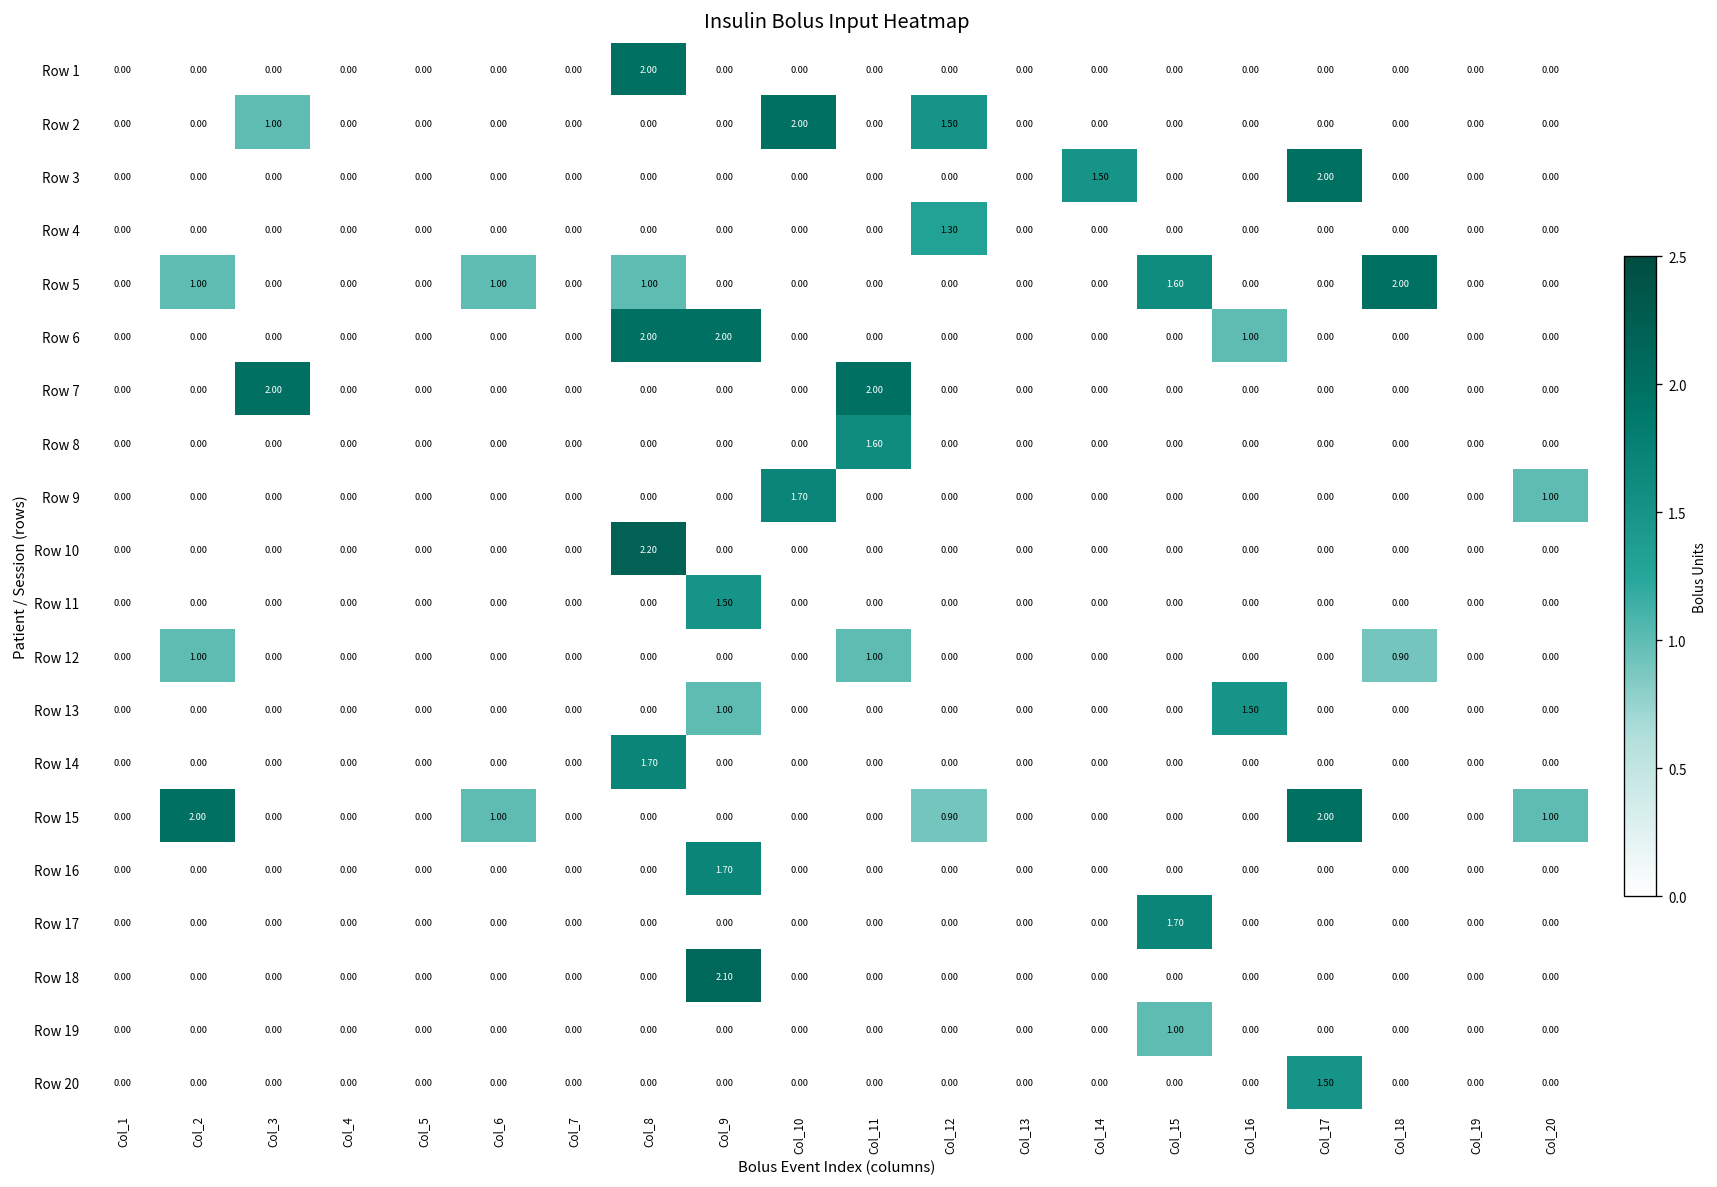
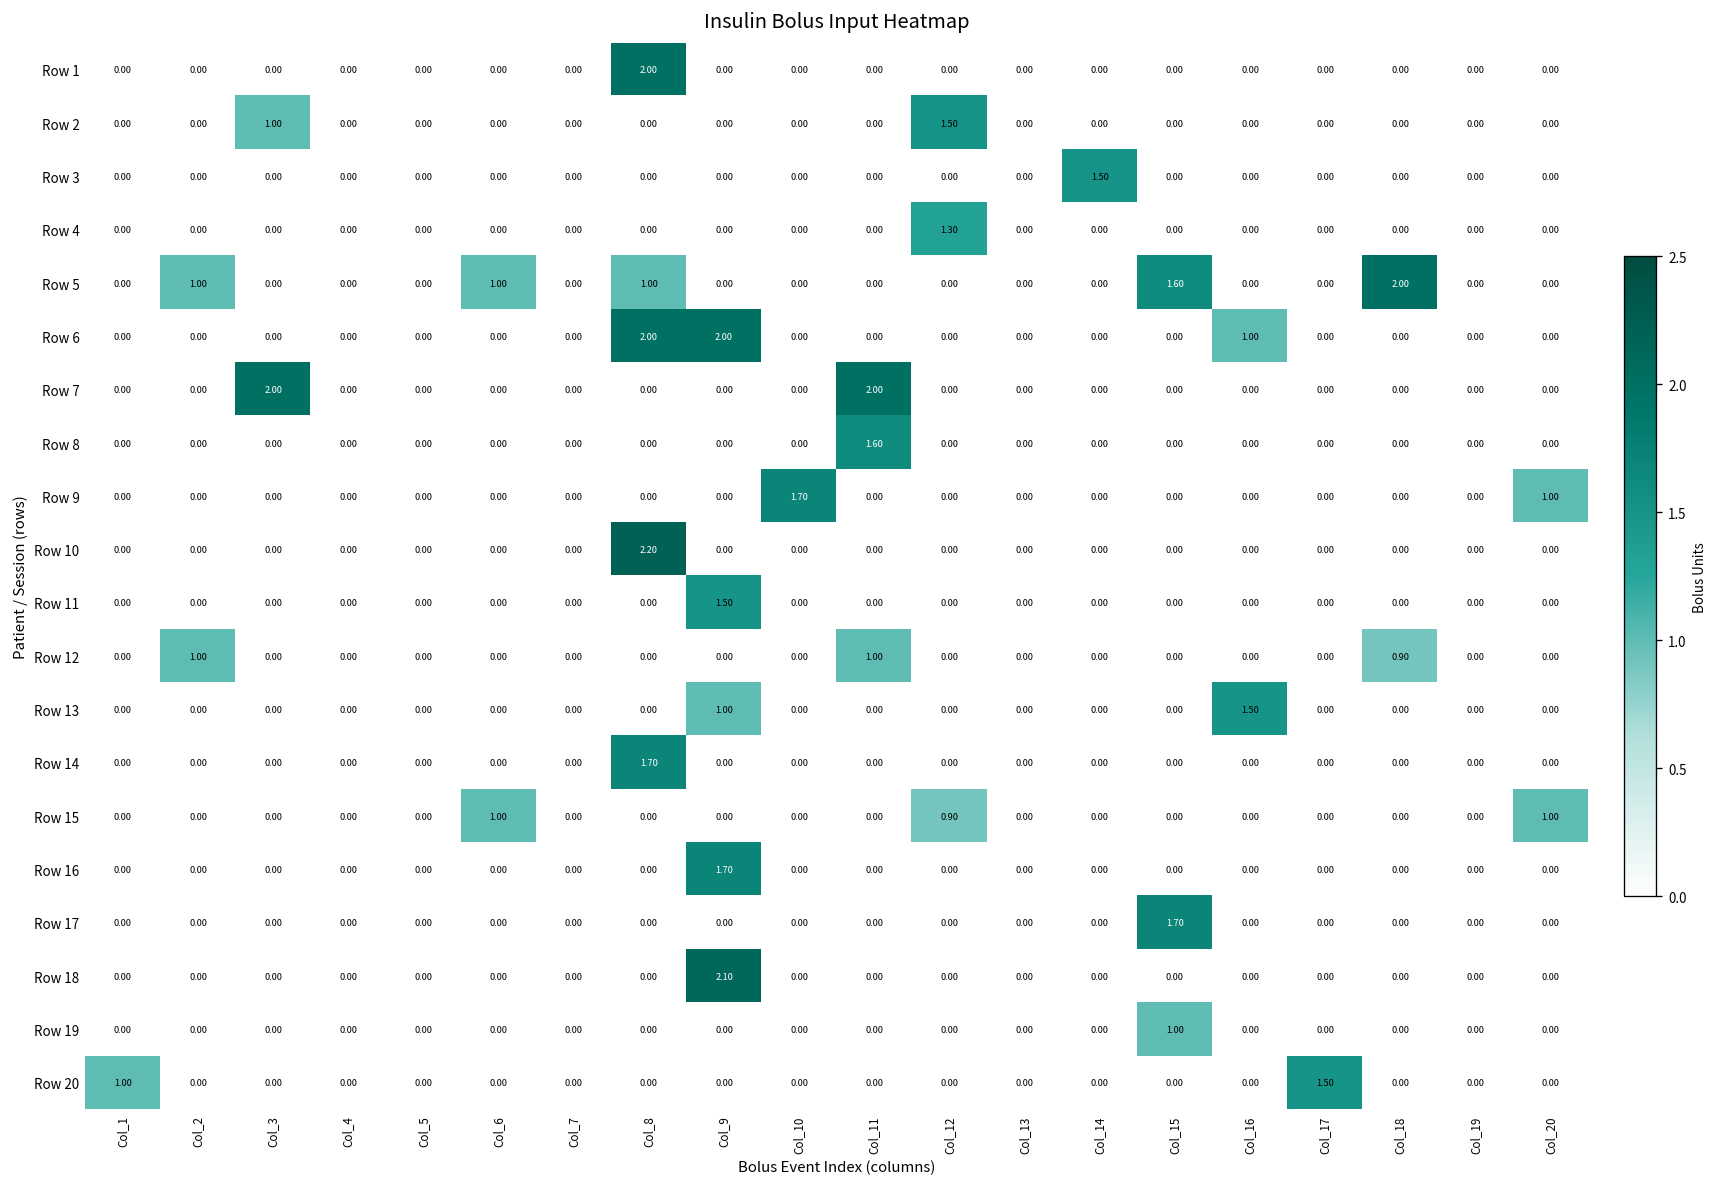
  {
    "Row 2": {
      "Col_1": 0.00,
      "Col_2": 0.00,
      "Col_3": 1.00,
      "Col_4": 0.00,
      "Col_5": 0.00,
      "Col_6": 0.00,
      "Col_7": 0.00,
      "Col_8": 0.00,
      "Col_9": 0.00,
-     "Col_10": 2.00,
+     "Col_10": 0.00,
      "Col_11": 0.00,
      "Col_12": 1.50,
      "Col_13": 0.00,
      "Col_14": 0.00,
      "Col_15": 0.00,
      "Col_16": 0.00,
      "Col_17": 0.00,
      "Col_18": 0.00,
      "Col_19": 0.00,
      "Col_20": 0.00
    },
    "Row 3": {
      "Col_1": 0.00,
      "Col_2": 0.00,
      "Col_3": 0.00,
      "Col_4": 0.00,
      "Col_5": 0.00,
      "Col_6": 0.00,
      "Col_7": 0.00,
      "Col_8": 0.00,
      "Col_9": 0.00,
      "Col_10": 0.00,
      "Col_11": 0.00,
      "Col_12": 0.00,
      "Col_13": 0.00,
      "Col_14": 1.50,
      "Col_15": 0.00,
      "Col_16": 0.00,
-     "Col_17": 2.00,
+     "Col_17": 0.00,
      "Col_18": 0.00,
      "Col_19": 0.00,
      "Col_20": 0.00
    },
    "Row 15": {
      "Col_1": 0.00,
-     "Col_2": 2.00,
+     "Col_2": 0.00,
      "Col_3": 0.00,
      "Col_4": 0.00,
      "Col_5": 0.00,
      "Col_6": 1.00,
      "Col_7": 0.00,
      "Col_8": 0.00,
      "Col_9": 0.00,
      "Col_10": 0.00,
      "Col_11": 0.00,
      "Col_12": 0.90,
      "Col_13": 0.00,
      "Col_14": 0.00,
      "Col_15": 0.00,
      "Col_16": 0.00,
-     "Col_17": 2.00,
+     "Col_17": 0.00,
      "Col_18": 0.00,
      "Col_19": 0.00,
      "Col_20": 1.00
    },
    "Row 20": {
-     "Col_1": 0.00,
+     "Col_1": 1.00,
      "Col_2": 0.00,
      "Col_3": 0.00,
      "Col_4": 0.00,
      "Col_5": 0.00,
      "Col_6": 0.00,
      "Col_7": 0.00,
      "Col_8": 0.00,
      "Col_9": 0.00,
      "Col_10": 0.00,
      "Col_11": 0.00,
      "Col_12": 0.00,
      "Col_13": 0.00,
      "Col_14": 0.00,
      "Col_15": 0.00,
      "Col_16": 0.00,
      "Col_17": 1.50,
      "Col_18": 0.00,
      "Col_19": 0.00,
      "Col_20": 0.00
    }
  }
